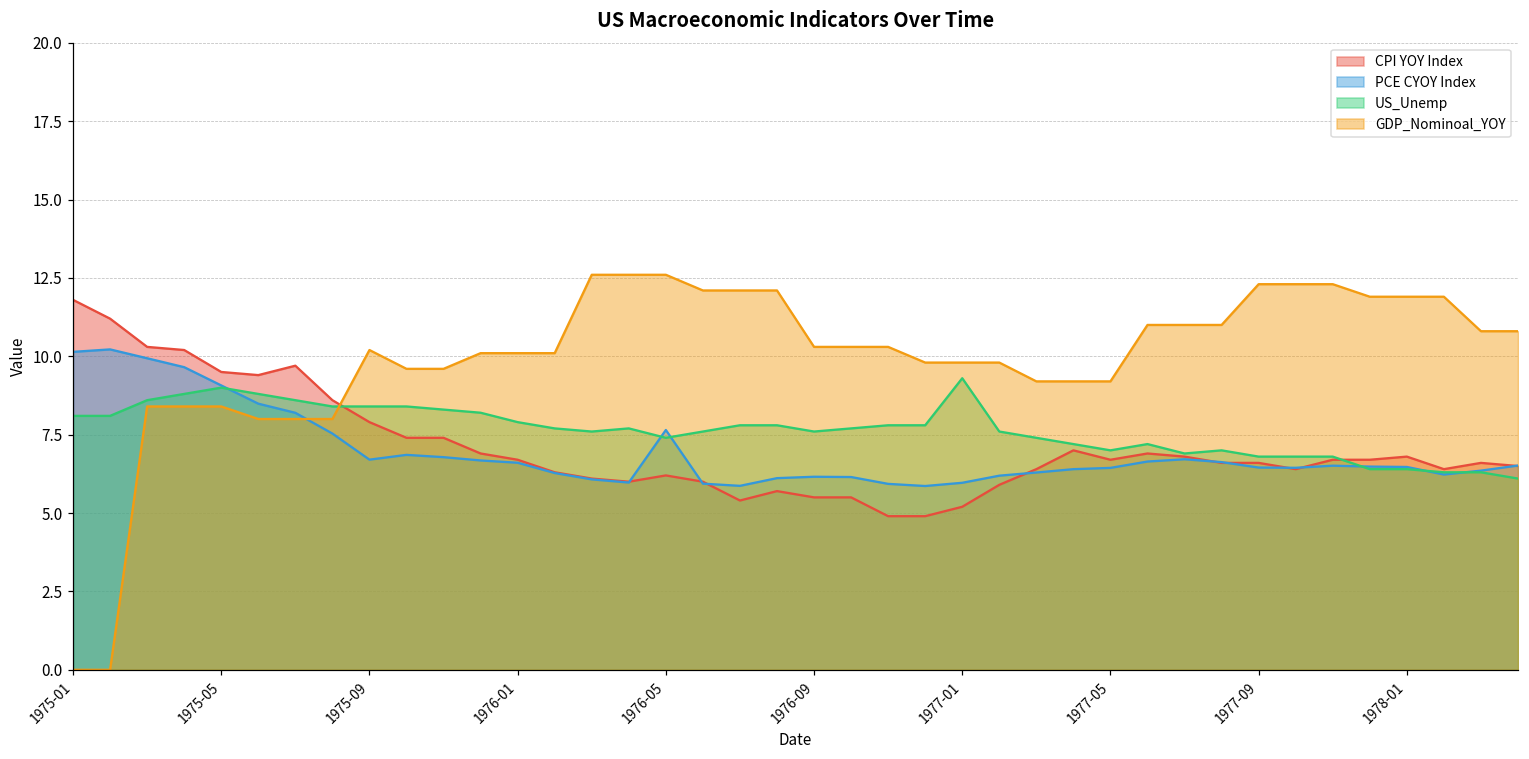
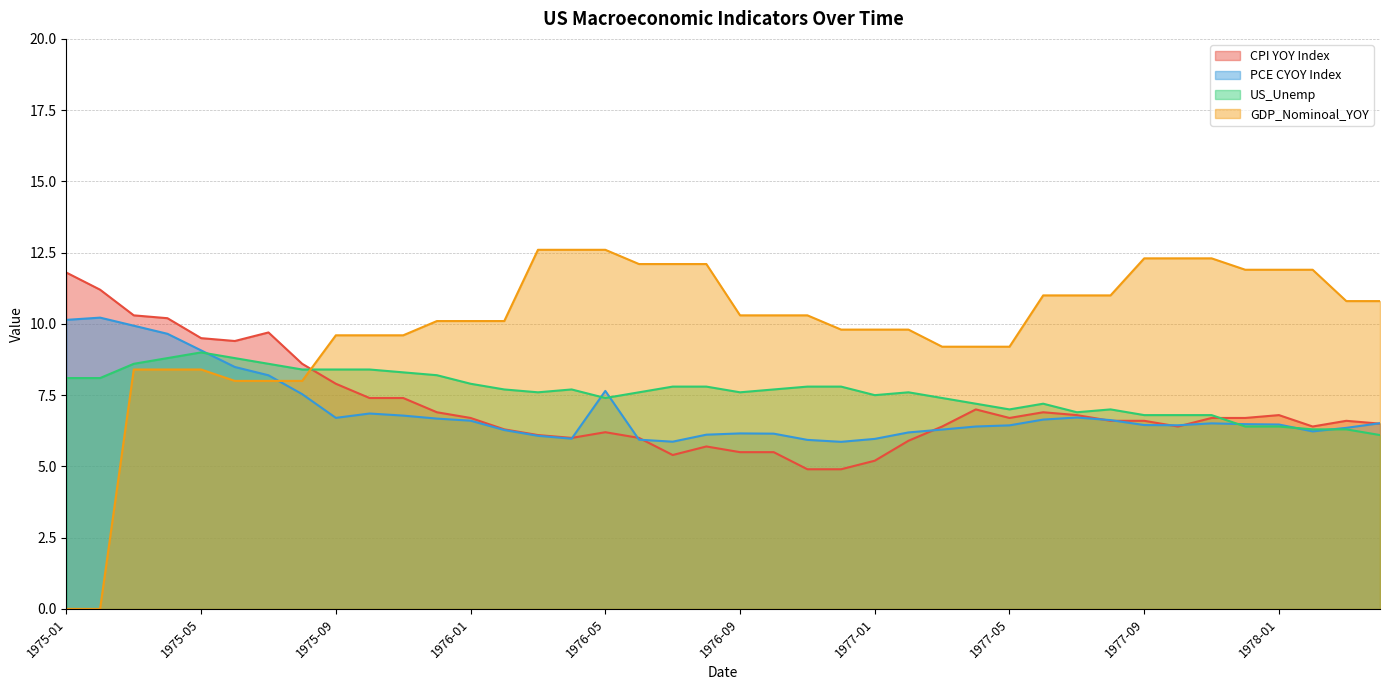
  {
    "CPI YOY Index": {
      "1975-01": 11.8,
      "1975-05": 9.5,
      "1975-09": 7.9,
      "1976-01": 6.7,
      "1976-05": 6.2,
      "1976-09": 5.5,
      "1977-01": 5.2,
      "1977-05": 6.7,
      "1977-09": 6.6,
      "1978-01": 6.8
    },
    "PCE CYOY Index": {
      "1975-01": 10.1,
      "1975-09": 6.7,
      "1976-01": 6.6,
      "1976-05": 7.6,
      "1976-09": 6.2,
      "1977-01": 6.0,
      "1977-05": 6.4,
      "1977-09": 6.5
    },
    "US_Unemp": {
      "1975-01": 8.1,
      "1975-09": 8.4,
      "1976-01": 7.9,
      "1976-05": 7.4,
      "1976-09": 7.6,
-     "1977-01": 9.3,
+     "1977-01": 7.5,
      "1977-05": 7.0,
      "1977-09": 6.8
    },
    "GDP_Nominoal_YOY": {
      "1975-01": 0.0,
      "1975-05": 8.4,
-     "1975-09": 10.2,
+     "1975-09": 9.6,
      "1976-01": 10.1,
      "1976-05": 12.6,
      "1976-09": 10.3,
      "1977-01": 9.8,
      "1977-05": 9.2,
      "1977-09": 12.3,
      "1978-01": 11.9
    }
  }
